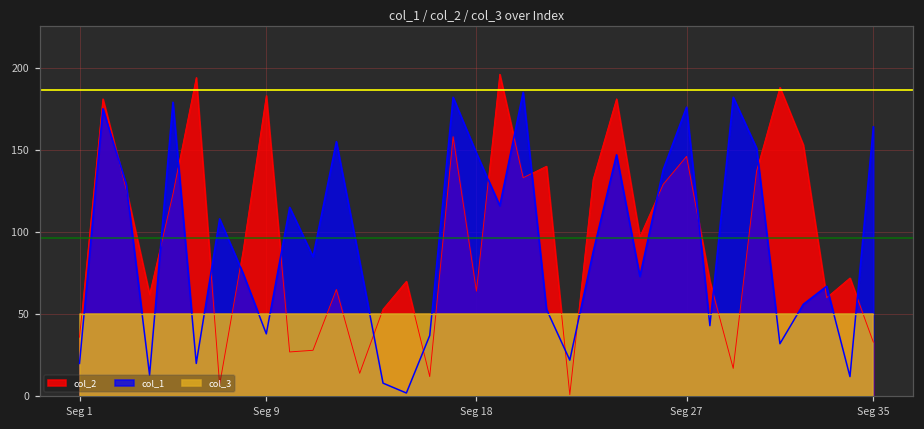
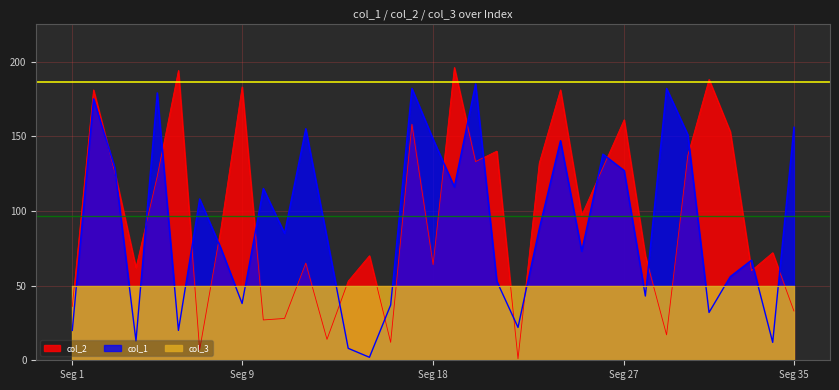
  {
    "col_2": {
      "Seg 1": 36,
      "Seg 9": 183,
      "Seg 18": 64,
-     "Seg 27": 146,
+     "Seg 27": 161,
      "Seg 35": 33
    },
    "col_1": {
      "Seg 1": 20,
      "Seg 9": 38,
      "Seg 18": 148,
-     "Seg 27": 176,
-     "Seg 35": 164
+     "Seg 27": 127,
+     "Seg 35": 156
    },
    "col_3": {
      "Seg 1": 50,
      "Seg 9": 50,
      "Seg 18": 50,
      "Seg 27": 50,
      "Seg 35": 50
    }
  }
